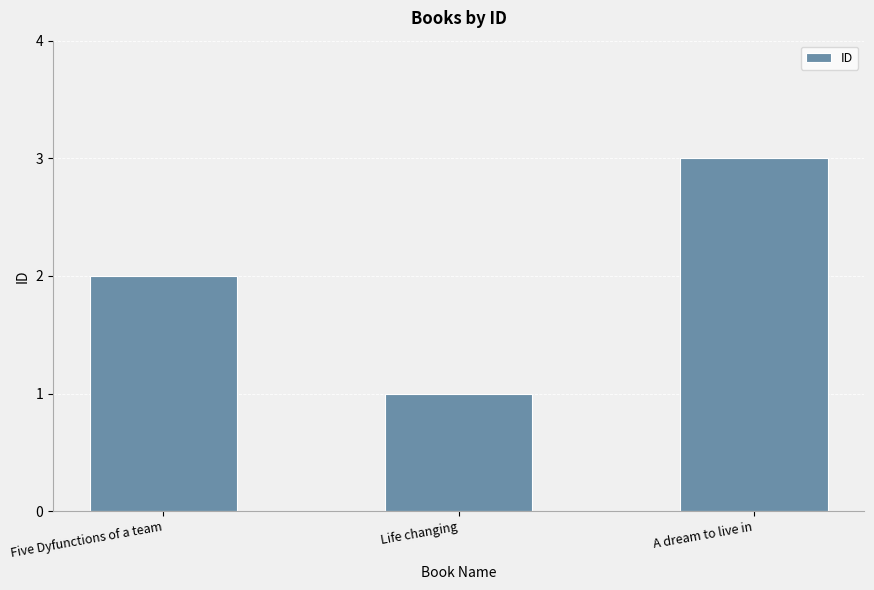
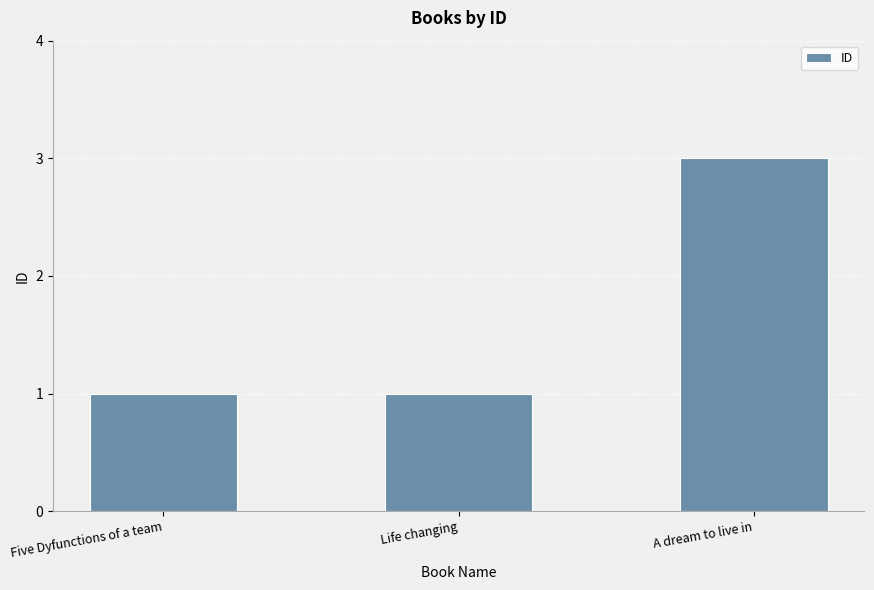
  {
-   "Five Dyfunctions of a team": 2,
+   "Five Dyfunctions of a team": 1,
    "Life changing": 1,
    "A dream to live in": 3
  }
